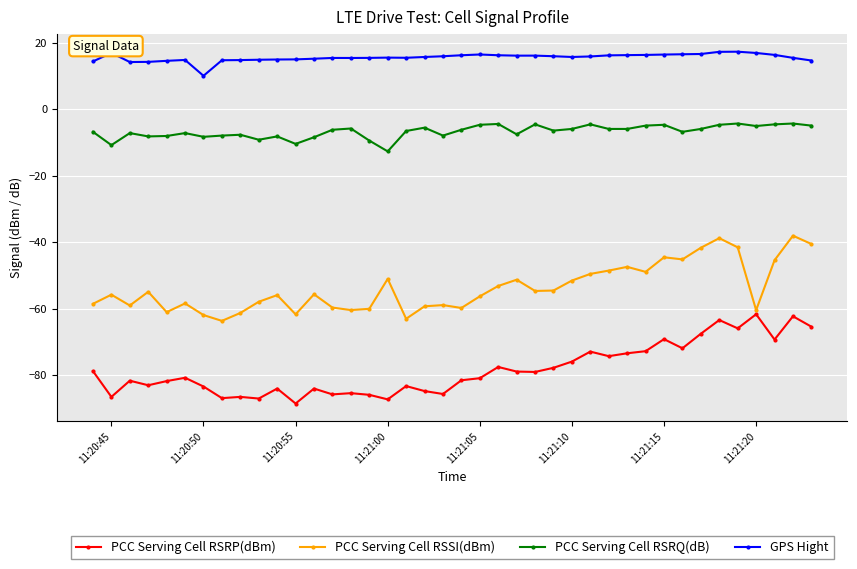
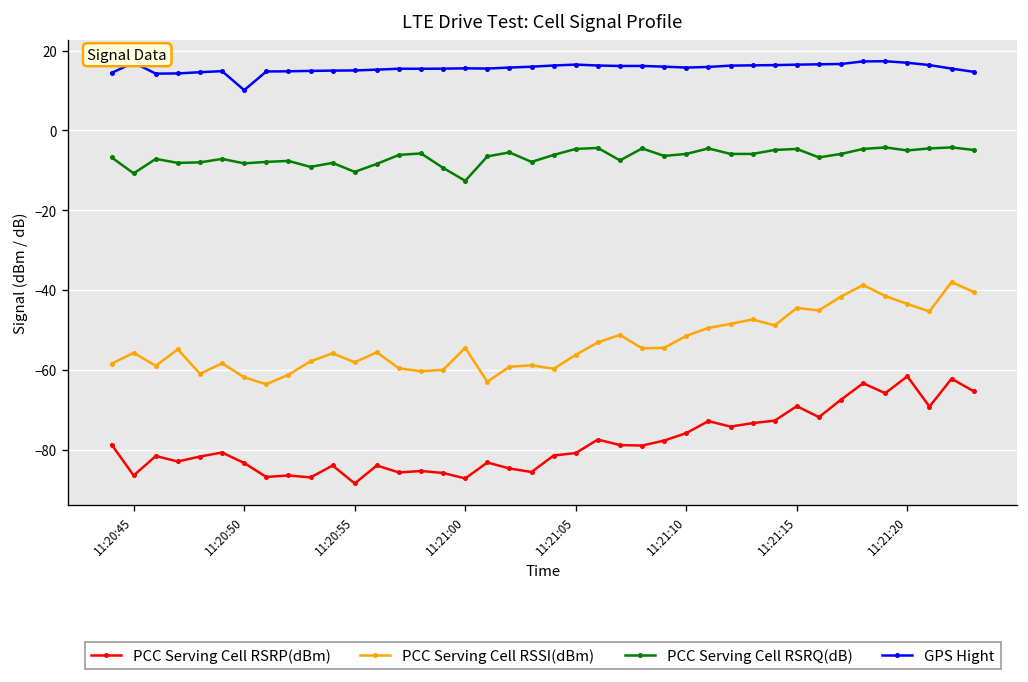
  {
    "PCC Serving Cell RSRP(dBm)": {
      "11:20:45": -87,
      "11:20:50": -83,
      "11:20:55": -89,
      "11:21:00": -87,
      "11:21:05": -81,
      "11:21:10": -76,
      "11:21:15": -69,
      "11:21:20": -62
    },
    "PCC Serving Cell RSSI(dBm)": {
      "11:20:45": -56,
      "11:20:50": -62,
-     "11:20:55": -62,
-     "11:21:00": -51,
+     "11:20:55": -58,
+     "11:21:00": -55,
      "11:21:05": -56,
      "11:21:10": -52,
      "11:21:15": -45,
-     "11:21:20": -60
+     "11:21:20": -44
    },
    "PCC Serving Cell RSRQ(dB)": {
      "11:20:45": -11,
      "11:20:50": -8,
      "11:20:55": -10,
      "11:21:00": -13,
      "11:21:05": -5,
      "11:21:10": -6,
      "11:21:15": -5,
      "11:21:20": -5
    },
    "GPS Hight": {
      "11:20:50": 10,
      "11:20:55": 15,
      "11:21:00": 16,
      "11:21:05": 17,
      "11:21:10": 16,
      "11:21:15": 17,
      "11:21:20": 17
    }
  }
